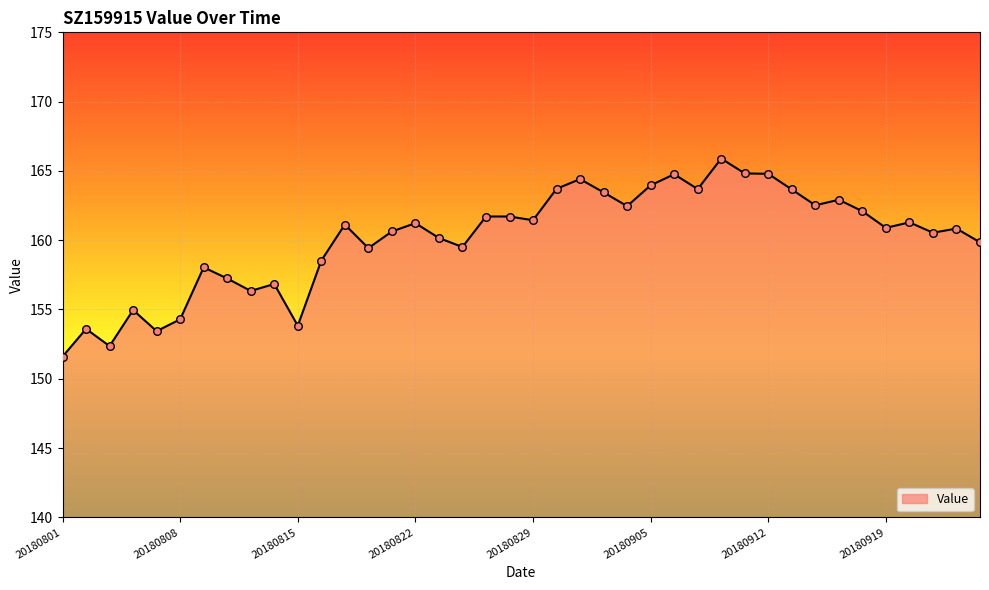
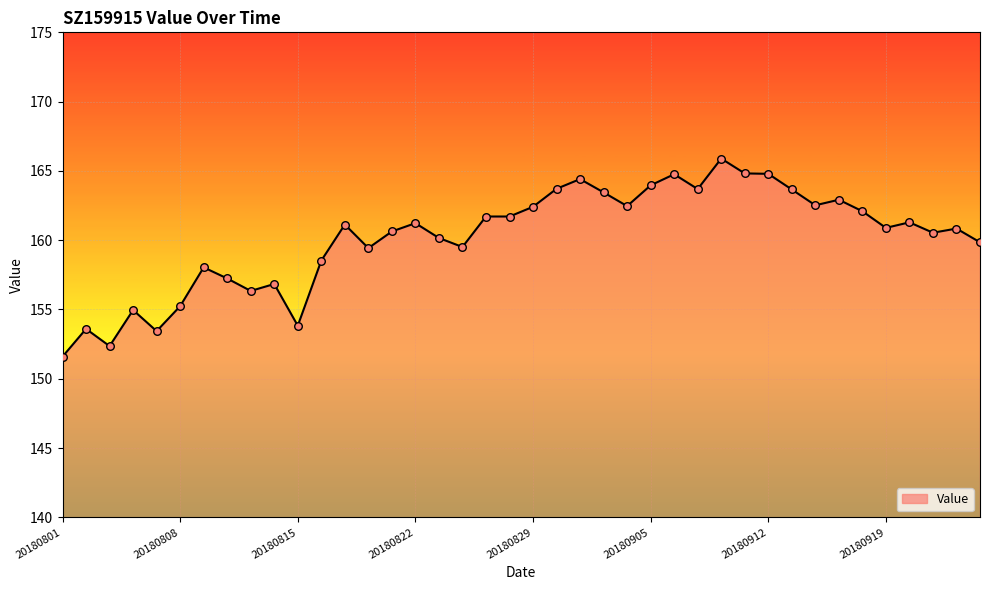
  {
    "20180801": 151.6,
-   "20180808": 154.3,
+   "20180808": 155.2,
    "20180815": 153.8,
    "20180822": 161.2,
-   "20180829": 161.4,
+   "20180829": 162.4,
    "20180905": 164.0,
    "20180912": 164.8,
    "20180919": 160.9
  }
